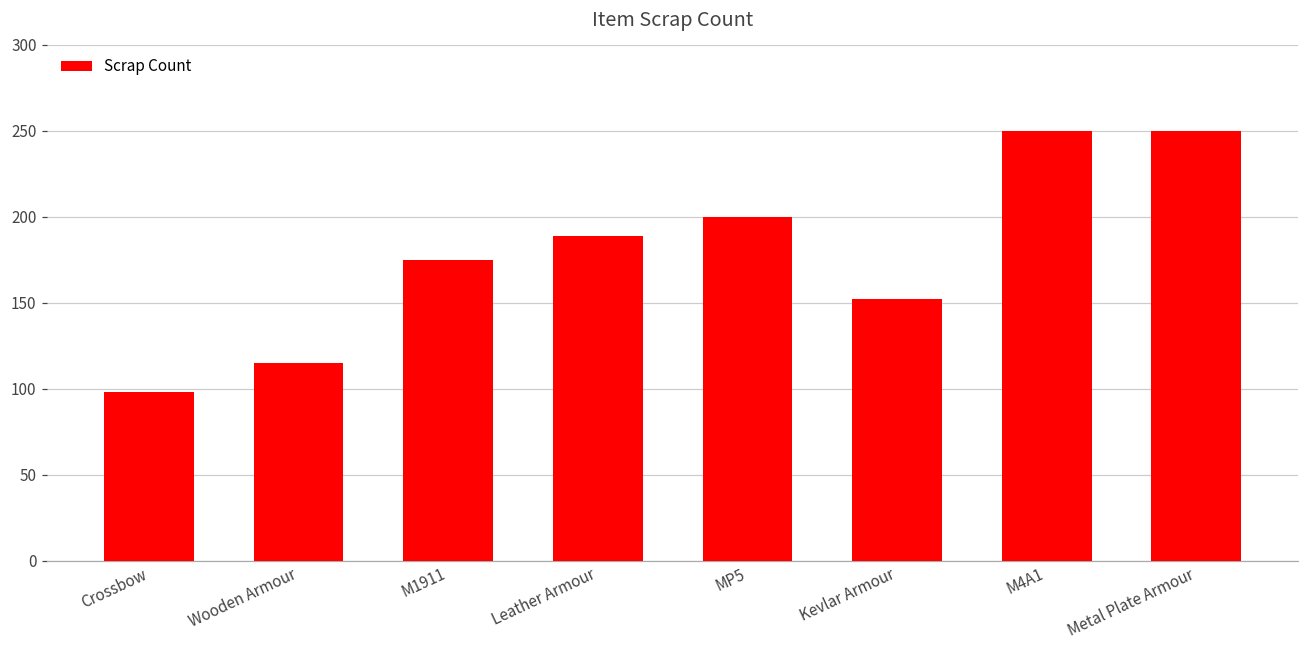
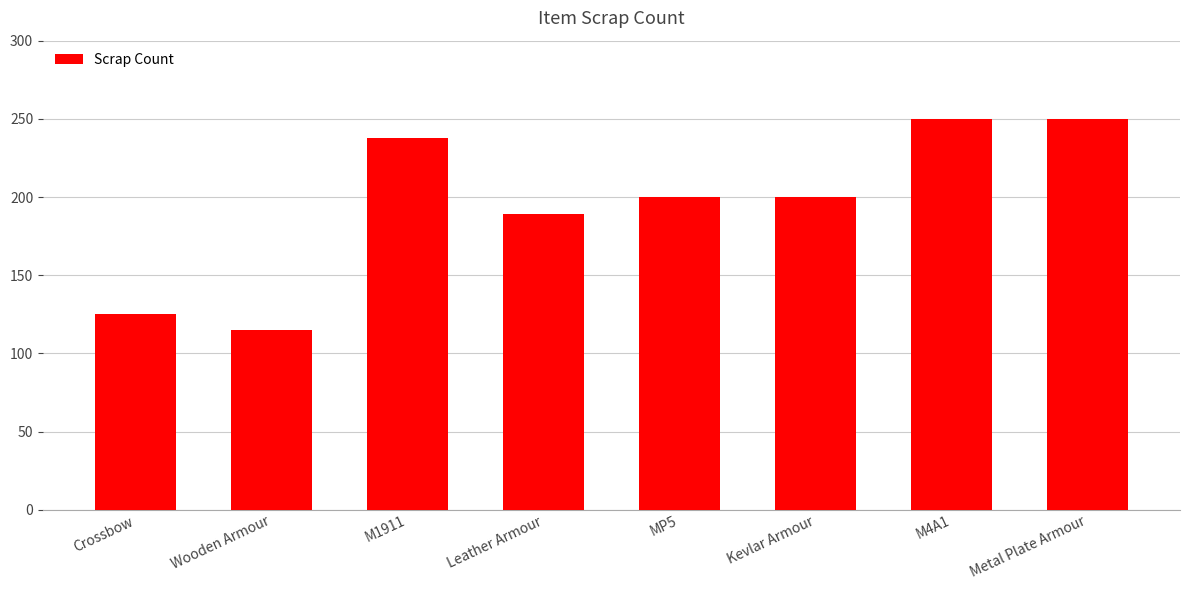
  {
-   "Crossbow": 98,
+   "Crossbow": 125,
    "Wooden Armour": 115,
-   "M1911": 175,
+   "M1911": 238,
    "Leather Armour": 189,
    "MP5": 200,
-   "Kevlar Armour": 152,
+   "Kevlar Armour": 200,
    "M4A1": 250,
    "Metal Plate Armour": 250
  }
